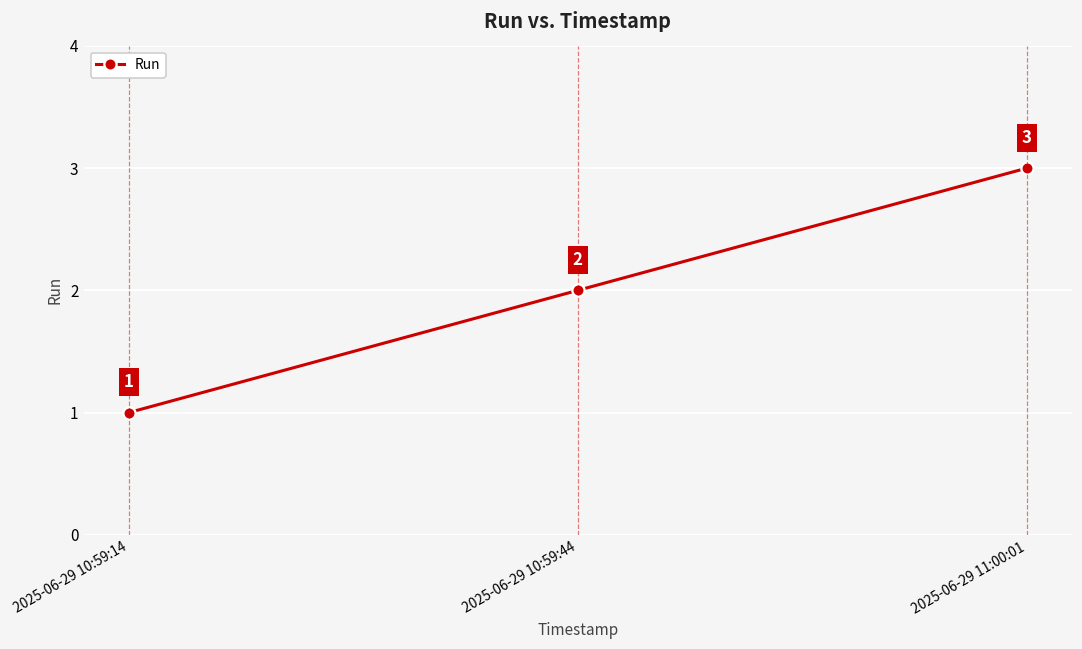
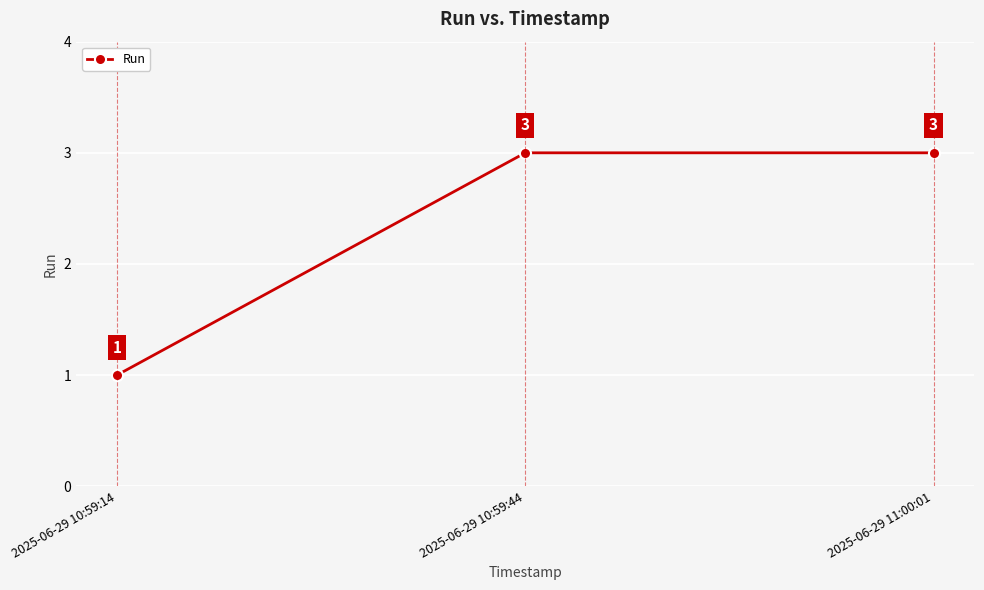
  {
-   "2025-06-29 10:59:44": 2
+   "2025-06-29 10:59:44": 3
  }
